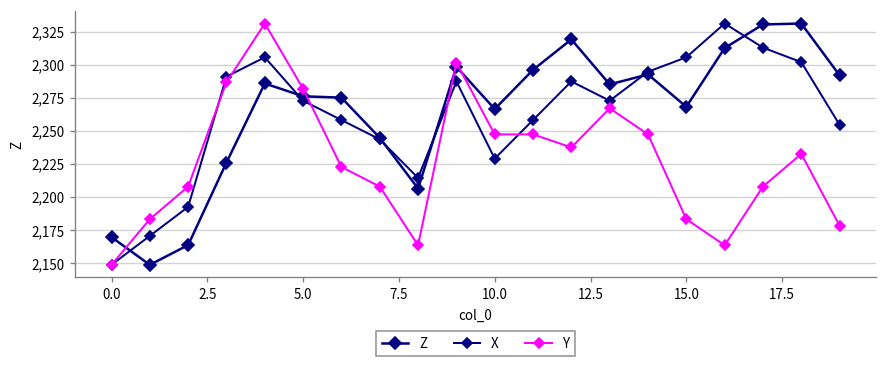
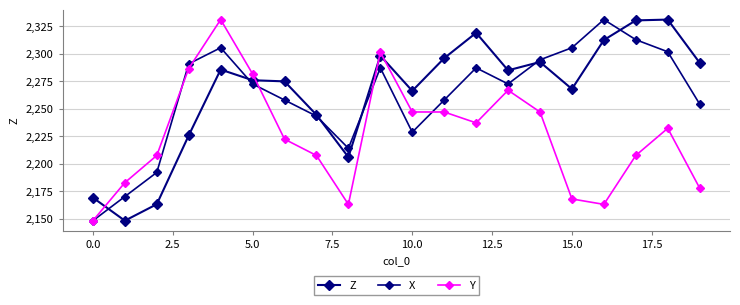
  {
    "Y": {
      "5.0": "2,282",
      "10.0": "2,247",
-     "15.0": "2,183"
+     "15.0": "2,168"
    }
  }
